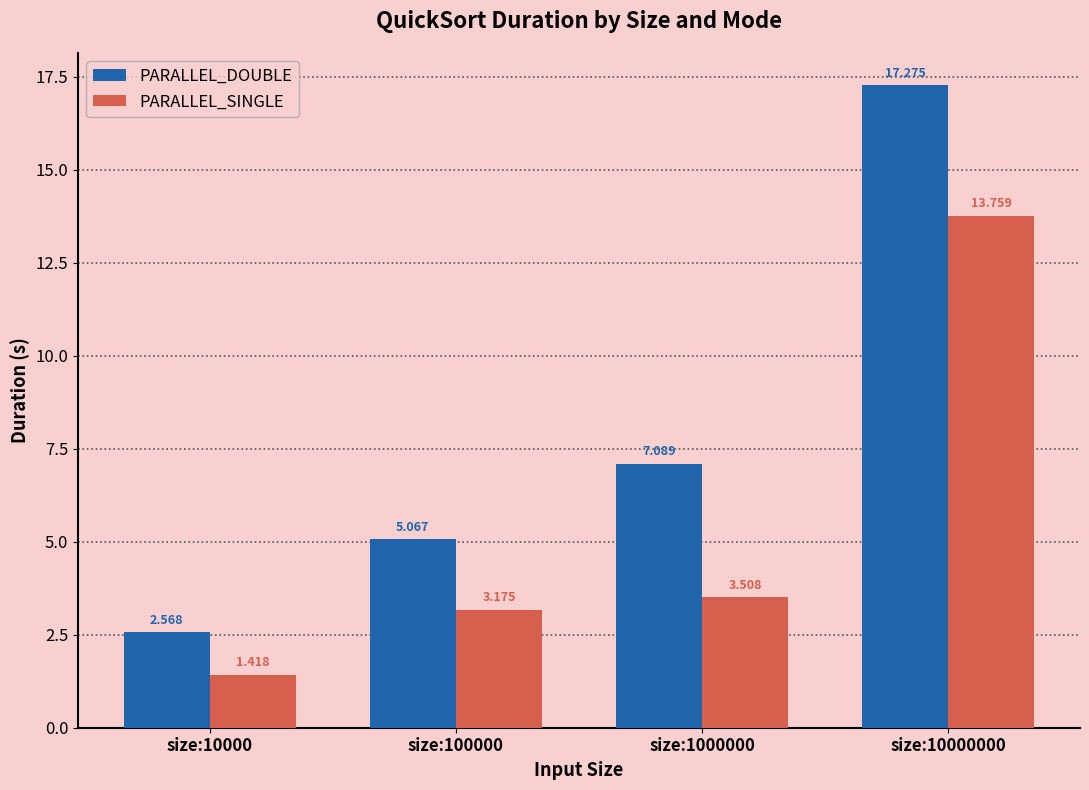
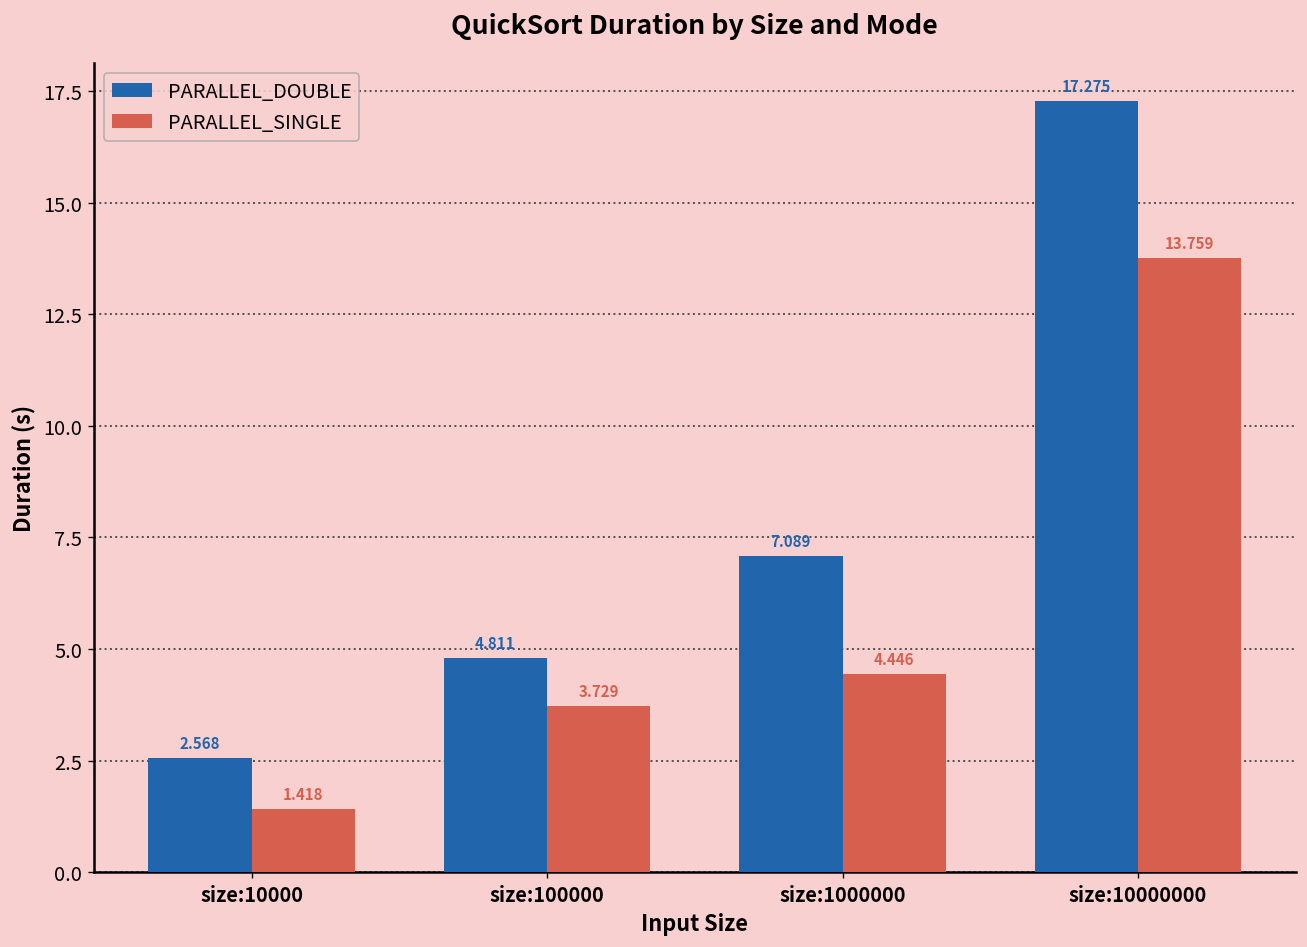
  {
    "PARALLEL_DOUBLE": {
      "size:10000": 2.568,
-     "size:100000": 5.067,
+     "size:100000": 4.811,
      "size:1000000": 7.089,
      "size:10000000": 17.275
    },
    "PARALLEL_SINGLE": {
      "size:10000": 1.418,
-     "size:100000": 3.175,
-     "size:1000000": 3.508,
+     "size:100000": 3.729,
+     "size:1000000": 4.446,
      "size:10000000": 13.759
    }
  }
